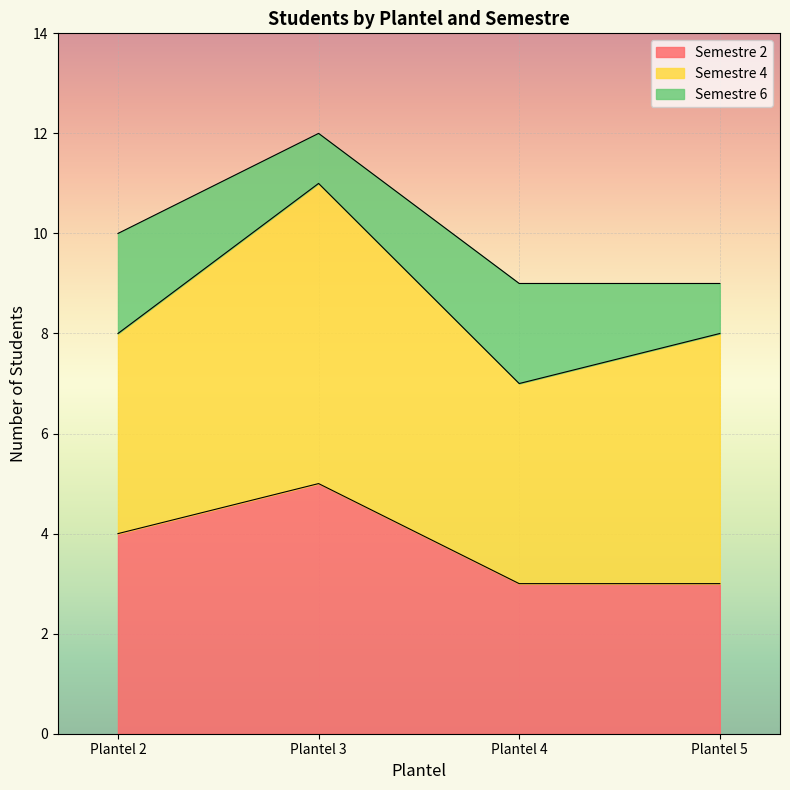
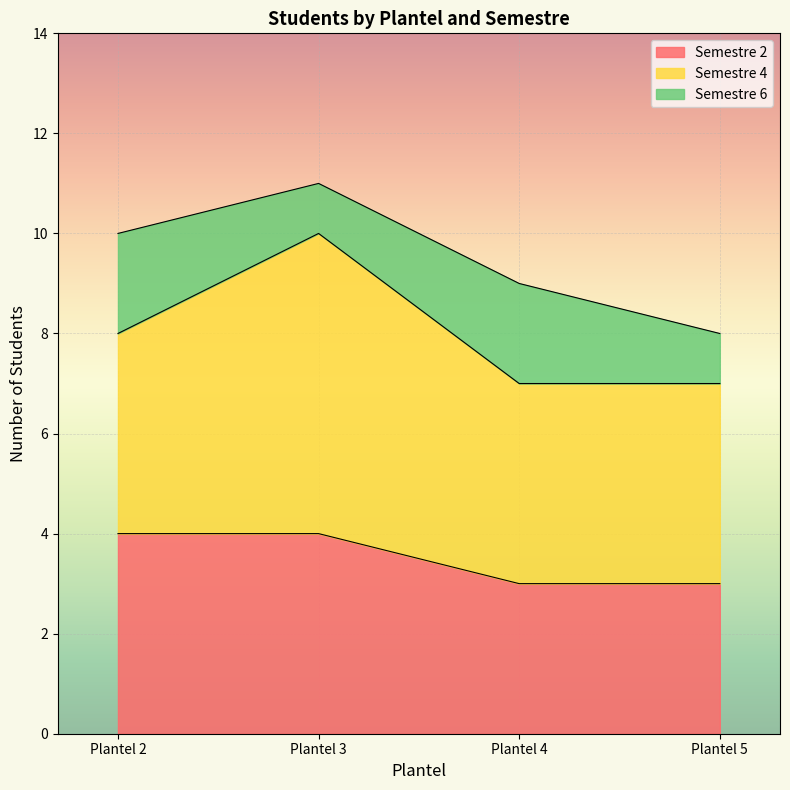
  {
    "Semestre 2": {
      "Plantel 2": 4,
-     "Plantel 3": 5,
+     "Plantel 3": 4,
      "Plantel 4": 3,
      "Plantel 5": 3
    },
    "Semestre 4": {
      "Plantel 2": 4,
      "Plantel 3": 6,
      "Plantel 4": 4,
-     "Plantel 5": 5
+     "Plantel 5": 4
    },
    "Semestre 6": {
      "Plantel 2": 2,
      "Plantel 3": 1,
      "Plantel 4": 2,
      "Plantel 5": 1
    }
  }
